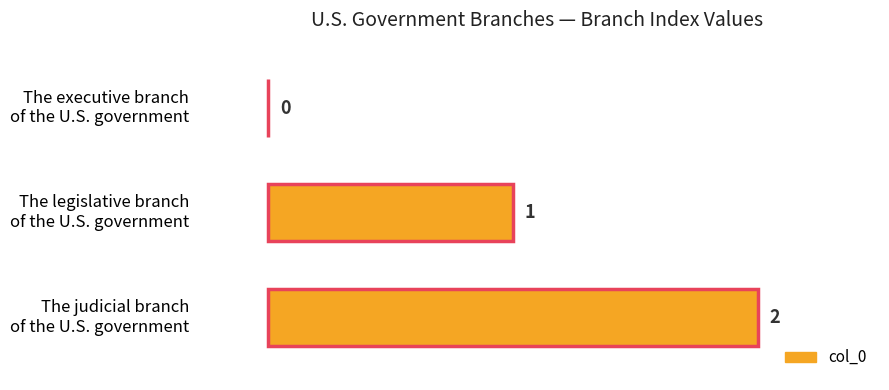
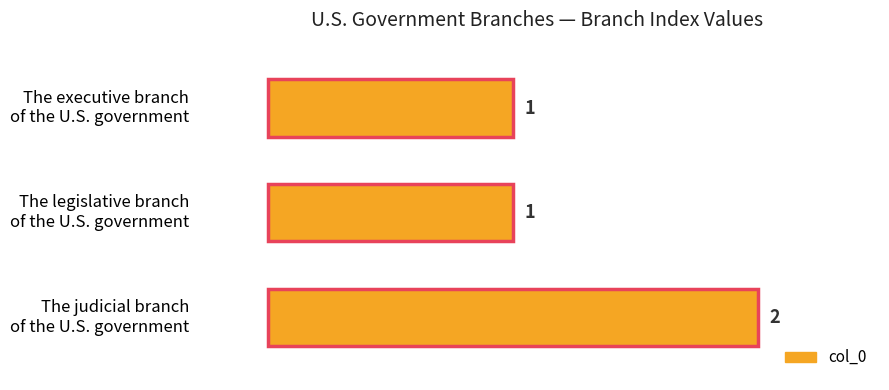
  {
-   "The executive branch of the U.S. government": 0,
+   "The executive branch of the U.S. government": 1,
    "The legislative branch of the U.S. government": 1,
    "The judicial branch of the U.S. government": 2
  }
